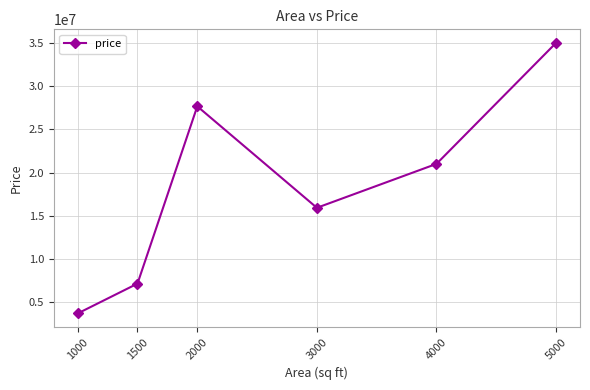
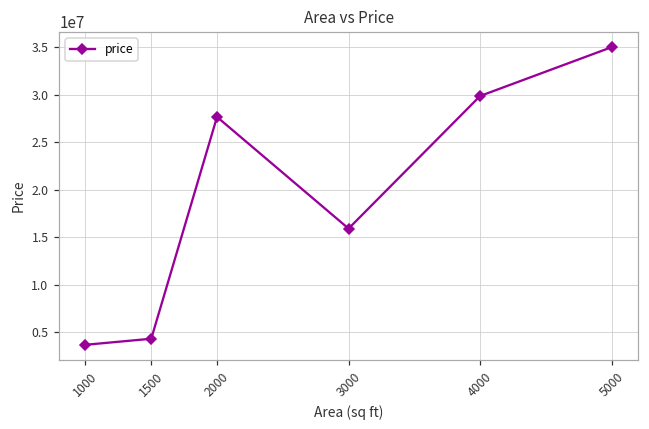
  {
    "1000": 4000000,
-   "1500": 7000000,
+   "1500": 4000000,
    "2000": 28000000,
    "3000": 16000000,
-   "4000": 21000000,
+   "4000": 30000000,
    "5000": 35000000
  }
